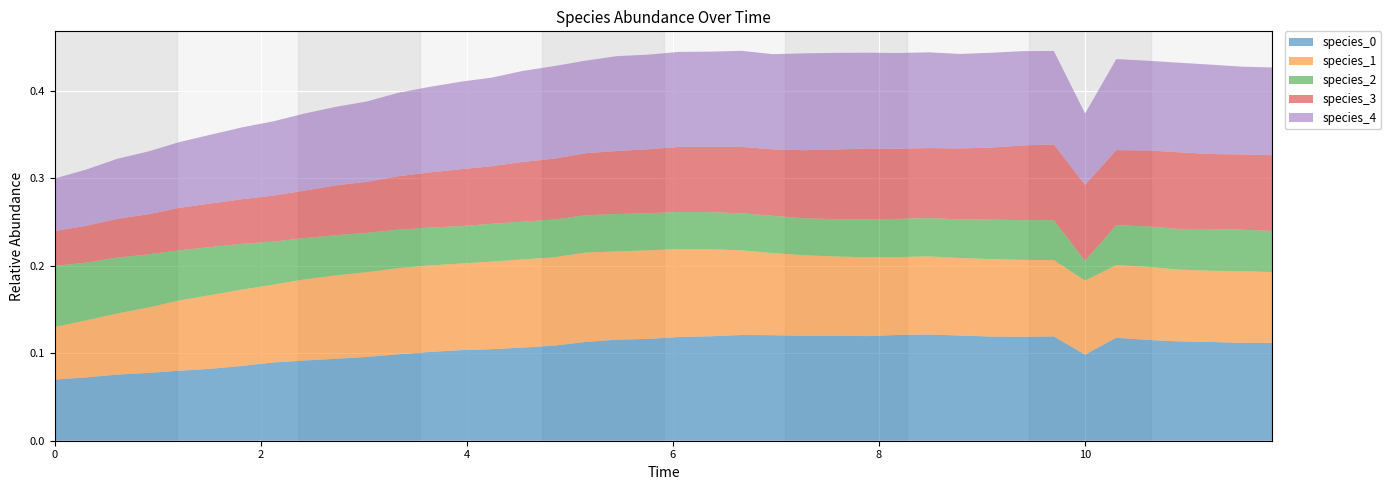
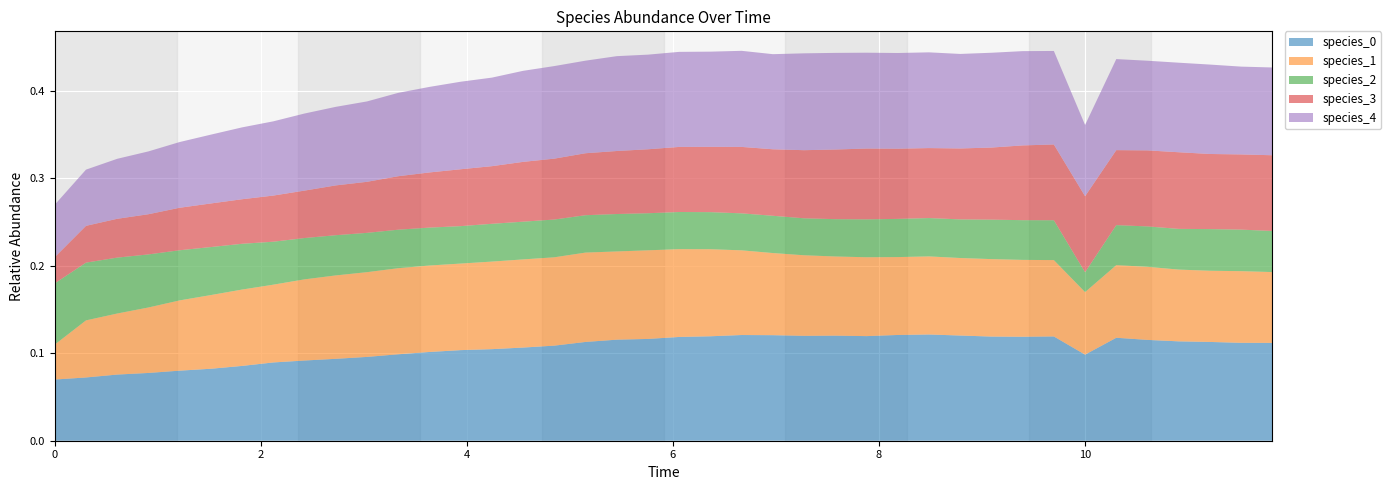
  {
    "species_0": {
      "0": 0.07,
      "10": 0.10
    },
    "species_1": {
-     "0": 0.06,
-     "10": 0.08
+     "0": 0.04,
+     "10": 0.07
    },
    "species_2": {
      "0": 0.07,
      "10": 0.02
    },
    "species_3": {
-     "0": 0.04,
+     "0": 0.03,
      "10": 0.09
    },
    "species_4": {
      "0": 0.06,
      "10": 0.08
    }
  }
